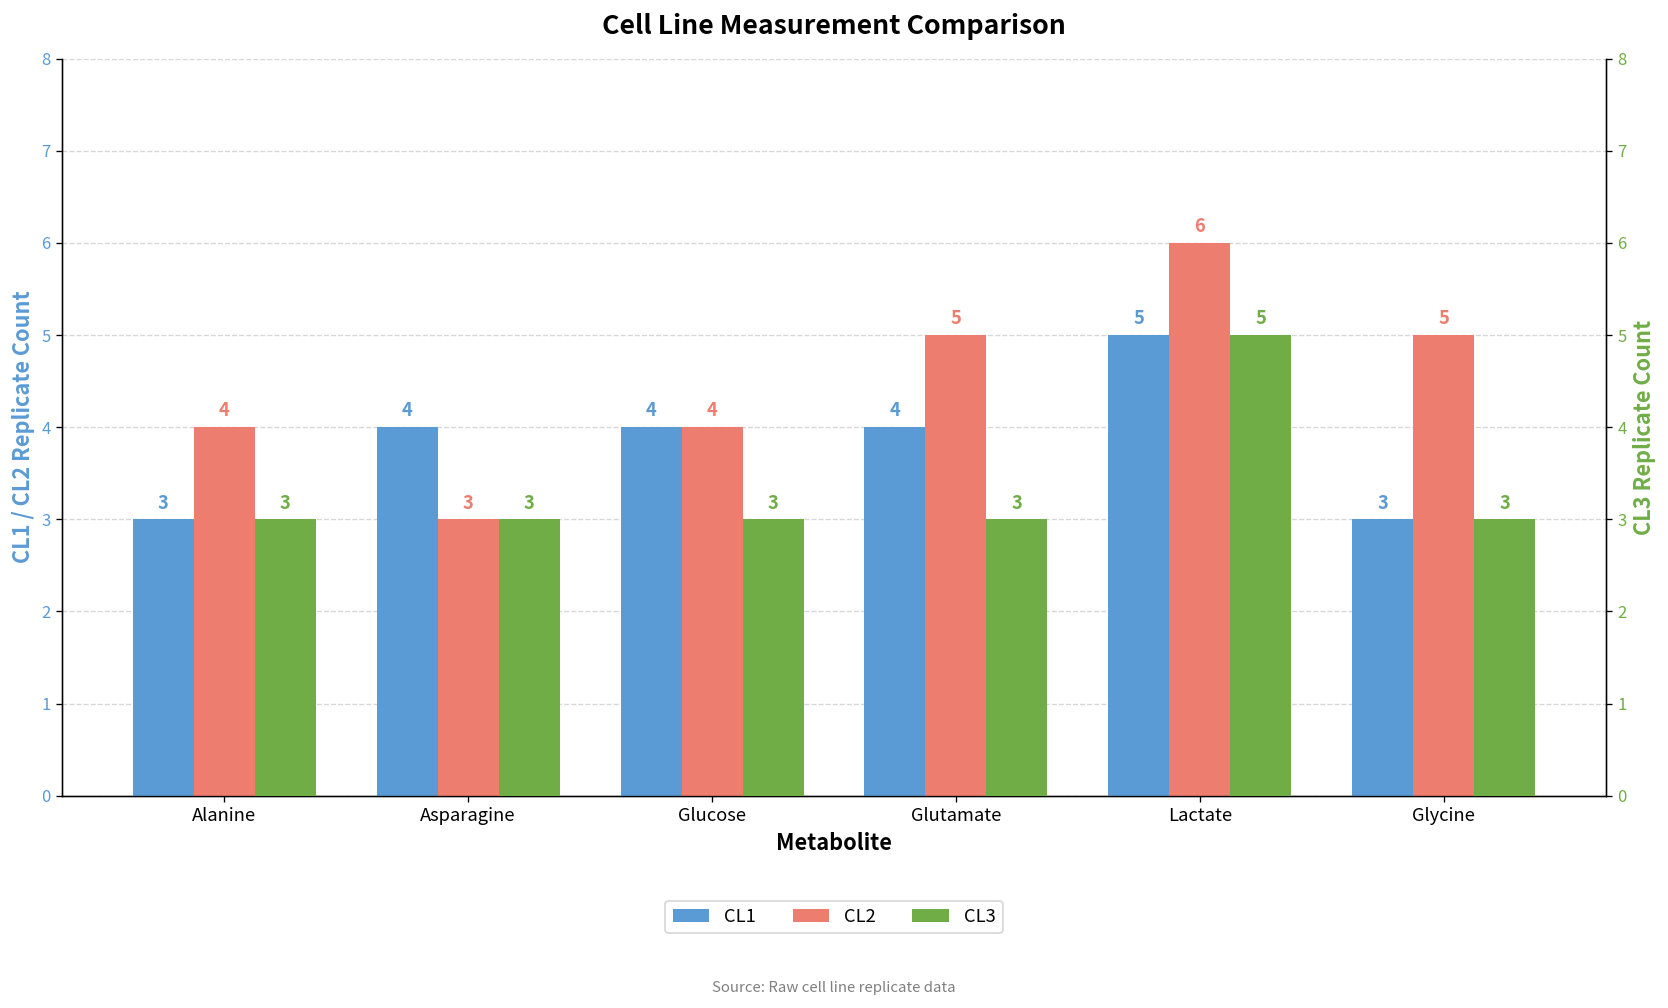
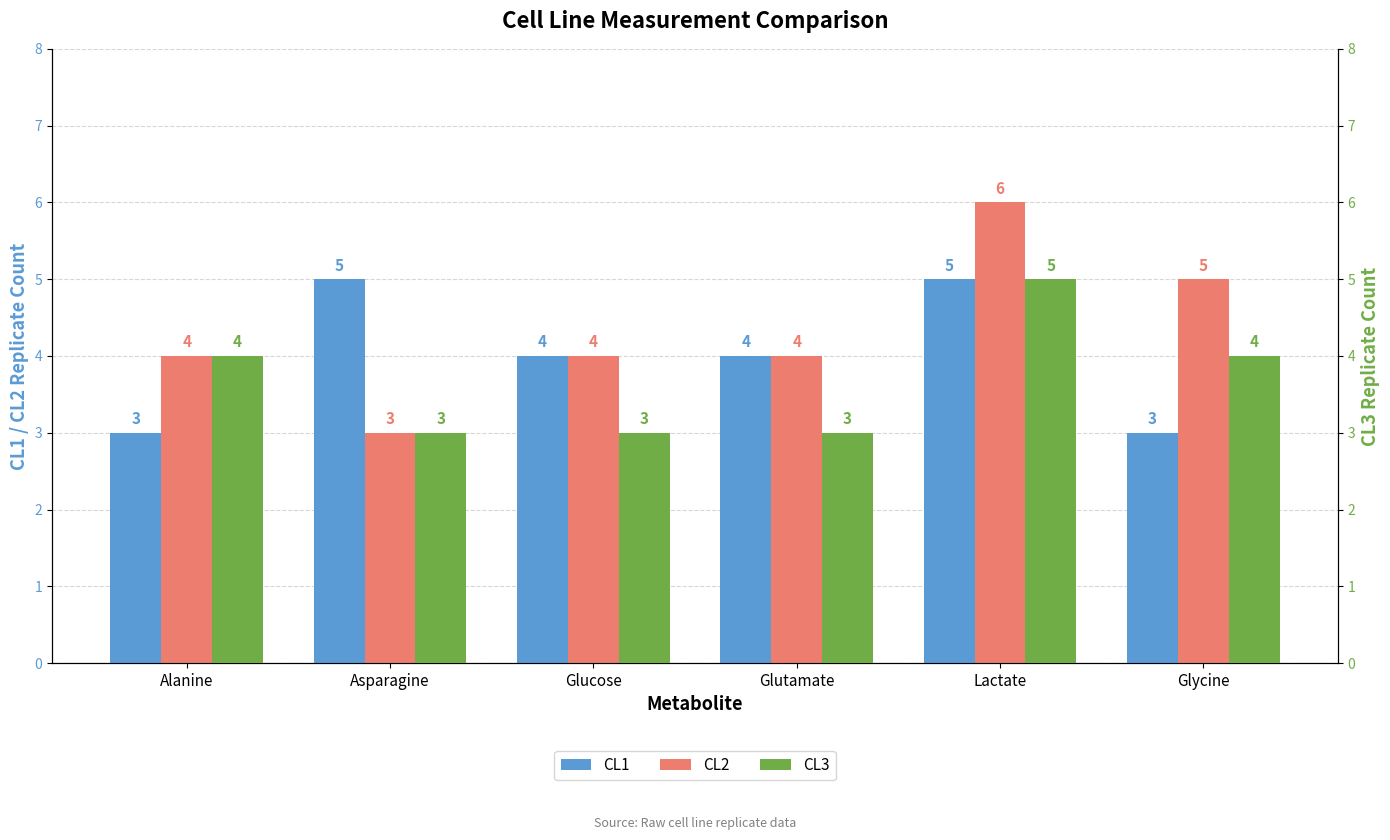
  {
    "CL1": {
      "Alanine": 3,
-     "Asparagine": 4,
+     "Asparagine": 5,
      "Glucose": 4,
      "Glutamate": 4,
      "Lactate": 5,
      "Glycine": 3
    },
    "CL2": {
      "Alanine": 4,
      "Asparagine": 3,
      "Glucose": 4,
-     "Glutamate": 5,
+     "Glutamate": 4,
      "Lactate": 6,
      "Glycine": 5
    },
    "CL3": {
-     "Alanine": 3,
+     "Alanine": 4,
      "Asparagine": 3,
      "Glucose": 3,
      "Glutamate": 3,
      "Lactate": 5,
-     "Glycine": 3
+     "Glycine": 4
    }
  }
